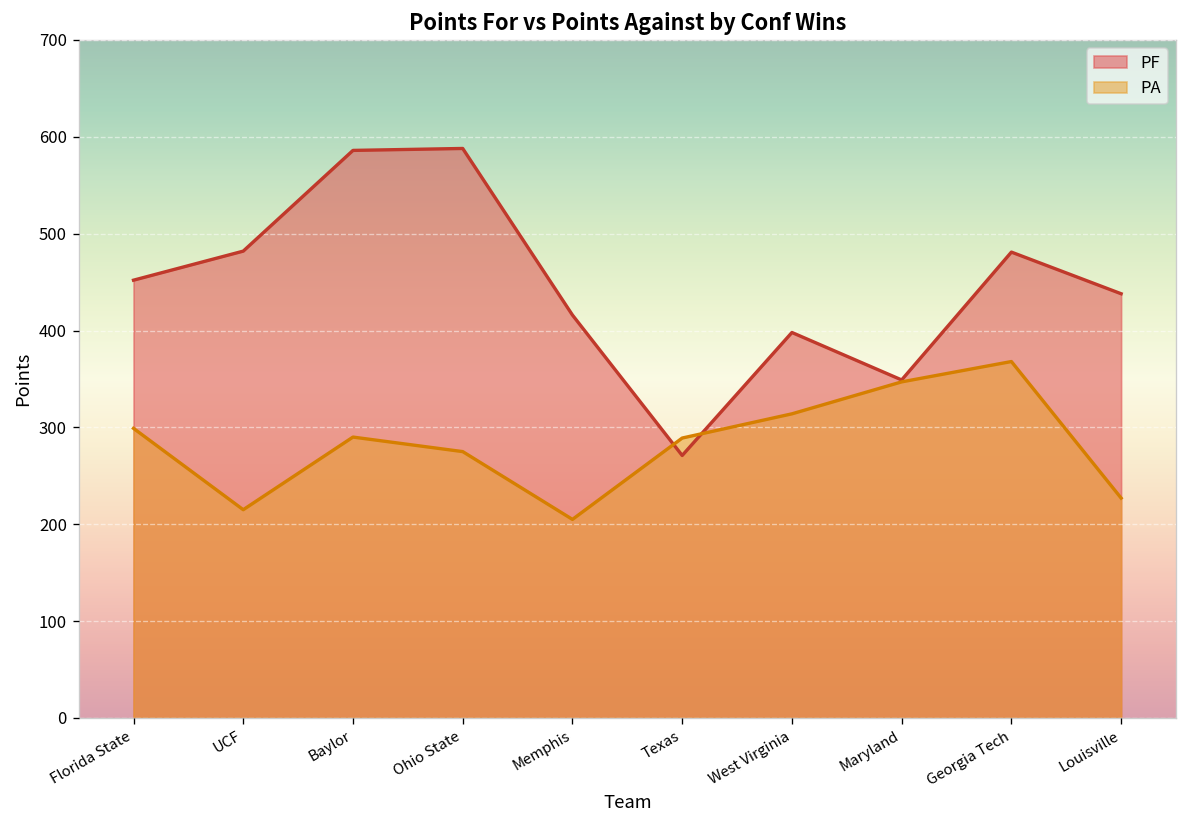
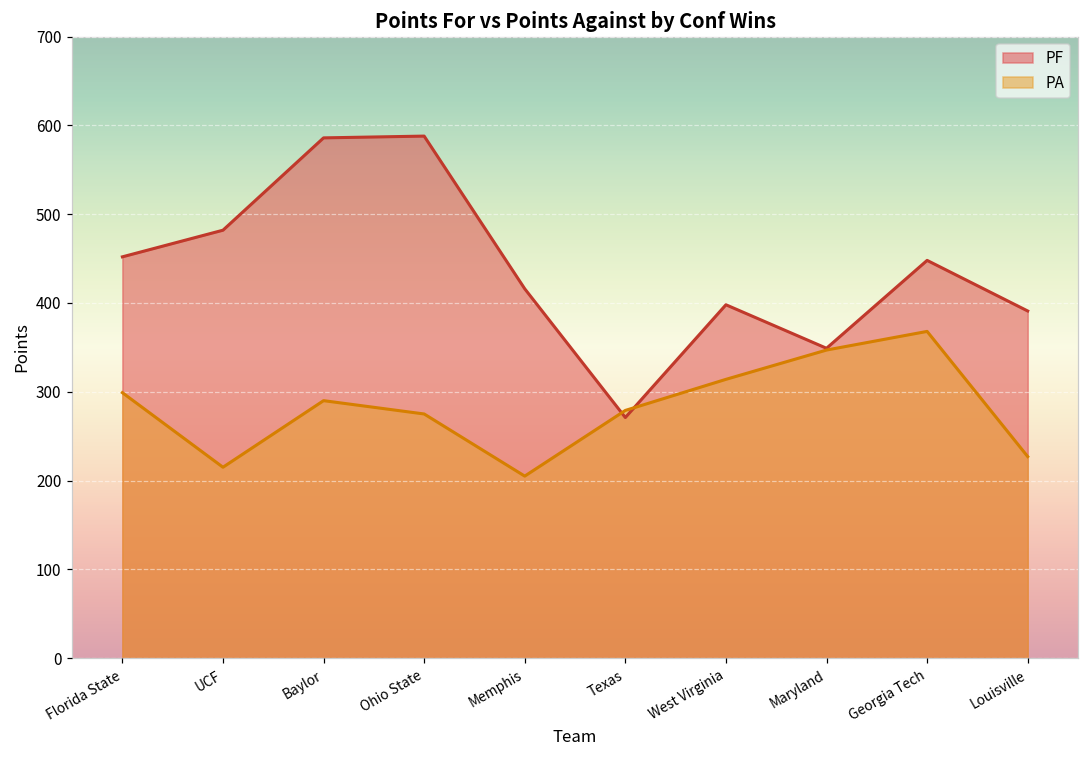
  {
    "PF": {
      "Florida State": 450,
      "UCF": 480,
      "Baylor": 590,
      "Ohio State": 590,
      "Memphis": 420,
      "Texas": 270,
      "West Virginia": 400,
-     "Georgia Tech": 480,
-     "Louisville": 440
+     "Georgia Tech": 450,
+     "Louisville": 390
    },
    "PA": {
      "Florida State": 300,
      "UCF": 220,
      "Baylor": 290,
      "Ohio State": 280,
      "Memphis": 210,
-     "Texas": 290,
+     "Texas": 280,
      "West Virginia": 310,
      "Georgia Tech": 370,
      "Louisville": 230
    }
  }
